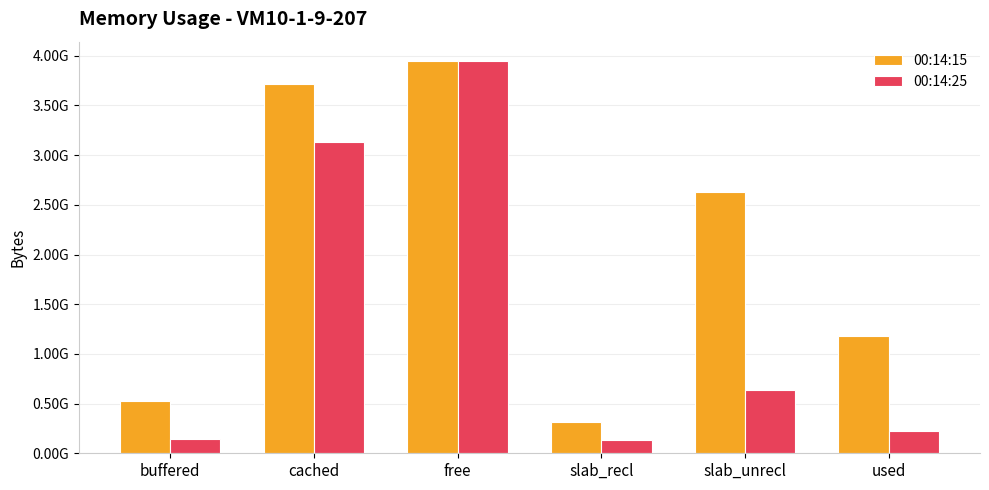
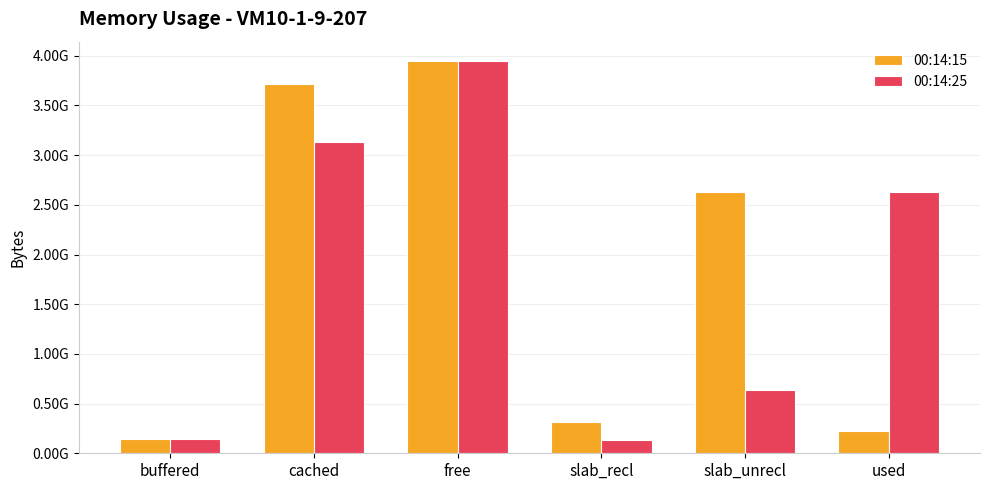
  {
    "00:14:15": {
-     "buffered": 500000000,
+     "buffered": 100000000,
      "cached": 3700000000,
      "free": 3900000000,
      "slab_recl": 300000000,
      "slab_unrecl": 2600000000,
-     "used": 1200000000
+     "used": 200000000
    },
    "00:14:25": {
      "buffered": 100000000,
      "cached": 3100000000,
      "free": 3900000000,
      "slab_recl": 100000000,
      "slab_unrecl": 600000000,
-     "used": 200000000
+     "used": 2600000000
    }
  }
